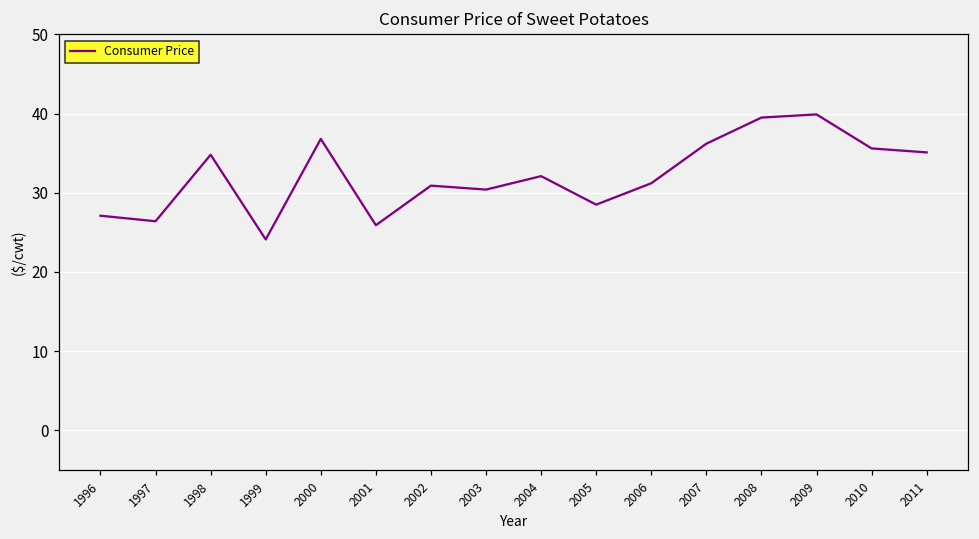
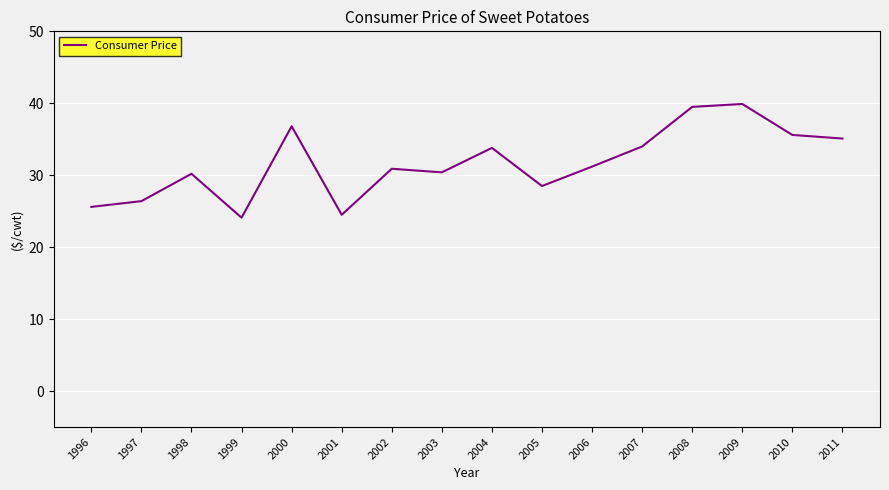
  {
-   "1996": 27,
+   "1996": 26,
    "1997": 26,
-   "1998": 35,
+   "1998": 30,
    "1999": 24,
    "2000": 37,
-   "2001": 26,
+   "2001": 25,
    "2002": 31,
    "2003": 30,
-   "2004": 32,
+   "2004": 34,
    "2005": 29,
    "2006": 31,
-   "2007": 36,
+   "2007": 34,
    "2008": 40,
    "2009": 40,
    "2010": 36,
    "2011": 35
  }
